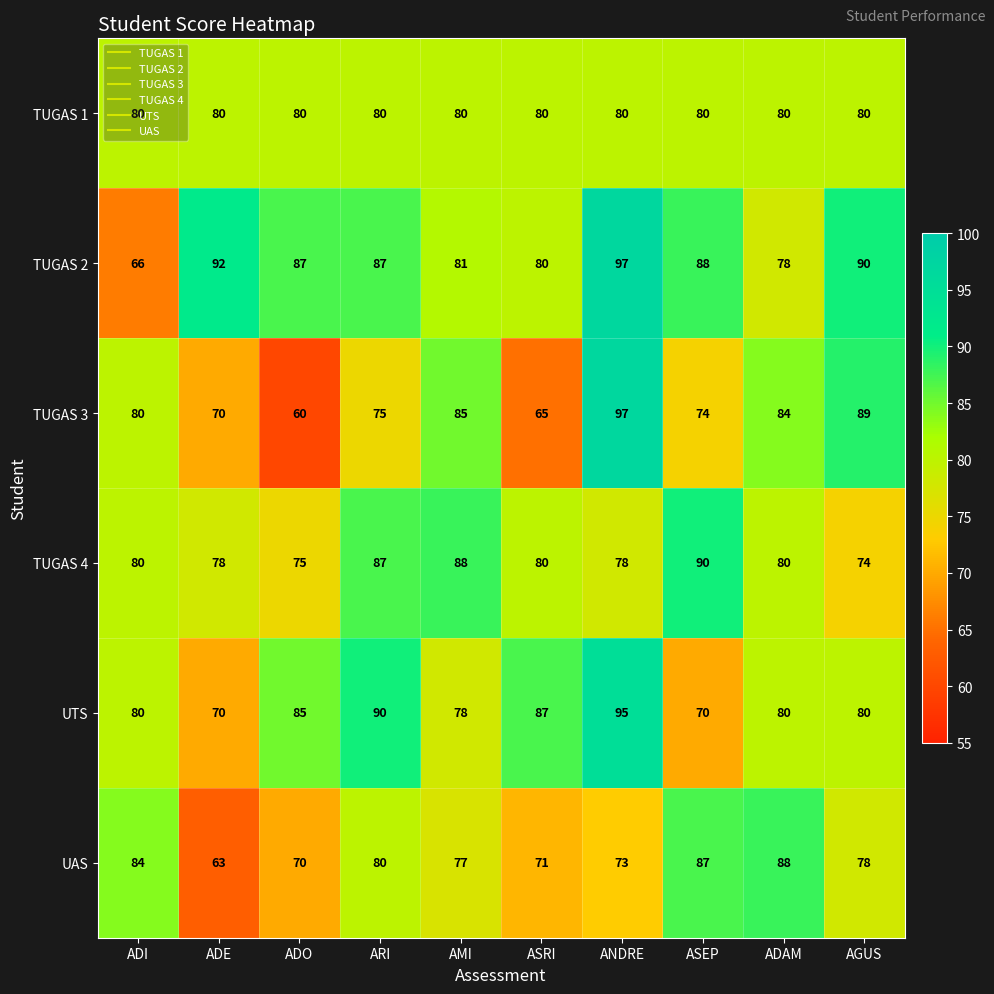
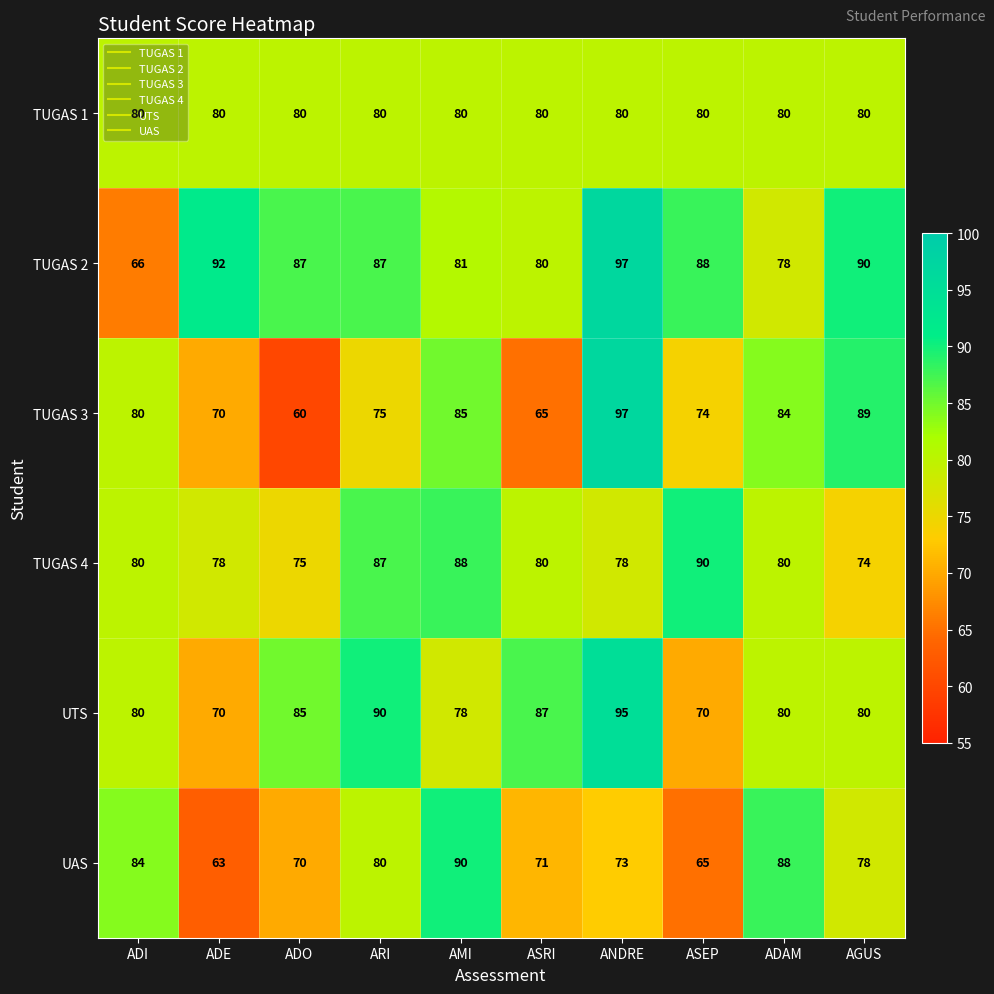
  {
    "TUGAS 1": {
      "ADE": 80,
      "ADO": 80,
      "ARI": 80,
      "AMI": 80,
      "ASRI": 80,
      "ANDRE": 80,
      "ASEP": 80,
      "ADAM": 80,
      "AGUS": 80
    },
    "TUGAS 2": {
      "ADI": 66,
      "ADE": 92,
      "ADO": 87,
      "ARI": 87,
      "AMI": 81,
      "ASRI": 80,
      "ANDRE": 97,
      "ASEP": 88,
      "ADAM": 78,
      "AGUS": 90
    },
    "TUGAS 3": {
      "ADI": 80,
      "ADE": 70,
      "ADO": 60,
      "ARI": 75,
      "AMI": 85,
      "ASRI": 65,
      "ANDRE": 97,
      "ASEP": 74,
      "ADAM": 84,
      "AGUS": 89
    },
    "TUGAS 4": {
      "ADI": 80,
      "ADE": 78,
      "ADO": 75,
      "ARI": 87,
      "AMI": 88,
      "ASRI": 80,
      "ANDRE": 78,
      "ASEP": 90,
      "ADAM": 80,
      "AGUS": 74
    },
    "UTS": {
      "ADI": 80,
      "ADE": 70,
      "ADO": 85,
      "ARI": 90,
      "AMI": 78,
      "ASRI": 87,
      "ANDRE": 95,
      "ASEP": 70,
      "ADAM": 80,
      "AGUS": 80
    },
    "UAS": {
      "ADI": 84,
      "ADE": 63,
      "ADO": 70,
      "ARI": 80,
-     "AMI": 77,
+     "AMI": 90,
      "ASRI": 71,
      "ANDRE": 73,
-     "ASEP": 87,
+     "ASEP": 65,
      "ADAM": 88,
      "AGUS": 78
    }
  }
